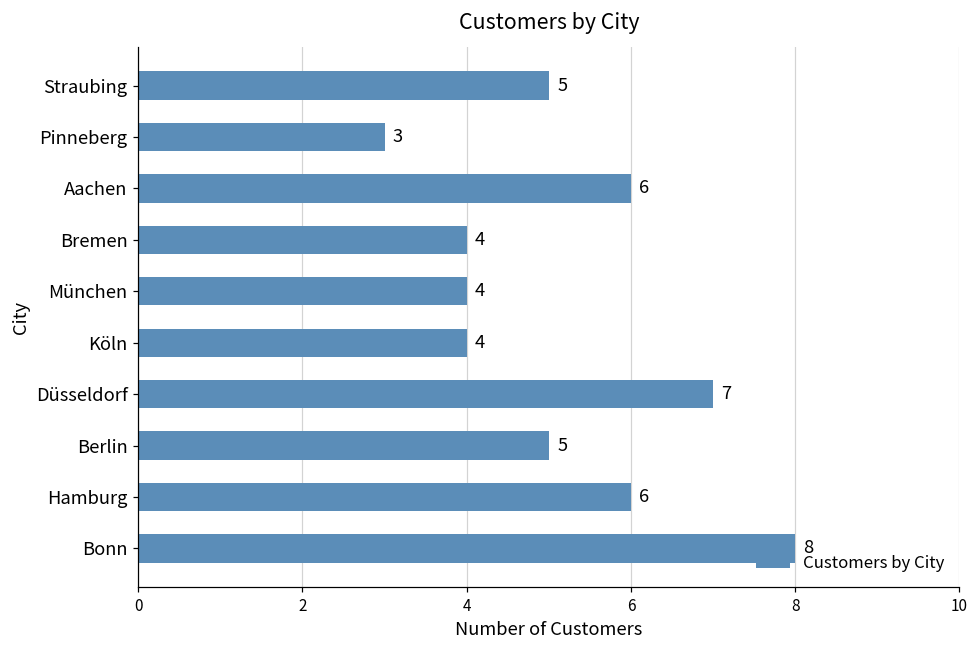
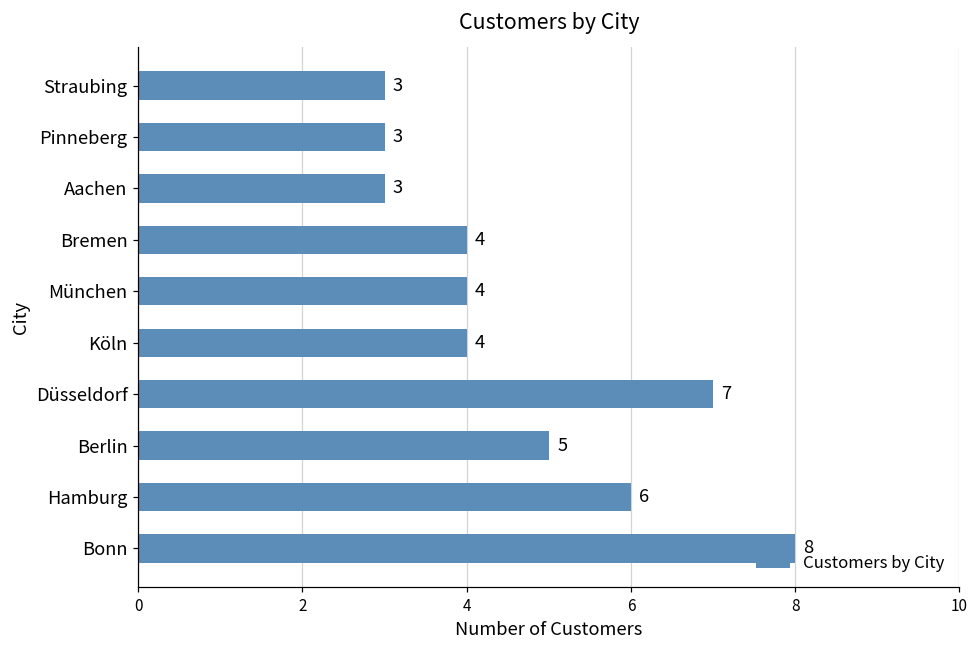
  {
-   "Straubing": 5,
+   "Straubing": 3,
    "Pinneberg": 3,
-   "Aachen": 6,
+   "Aachen": 3,
    "Bremen": 4,
    "München": 4,
    "Köln": 4,
    "Düsseldorf": 7,
    "Berlin": 5,
    "Hamburg": 6,
    "Bonn": 8
  }
